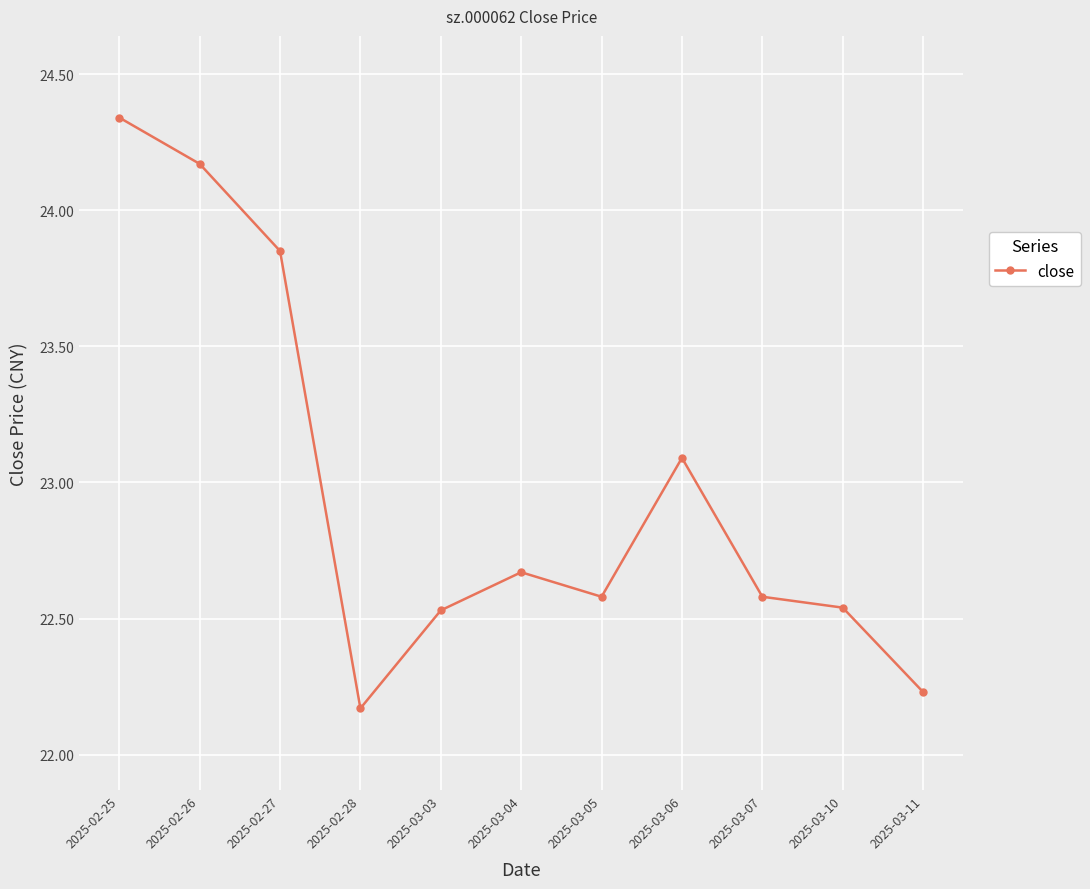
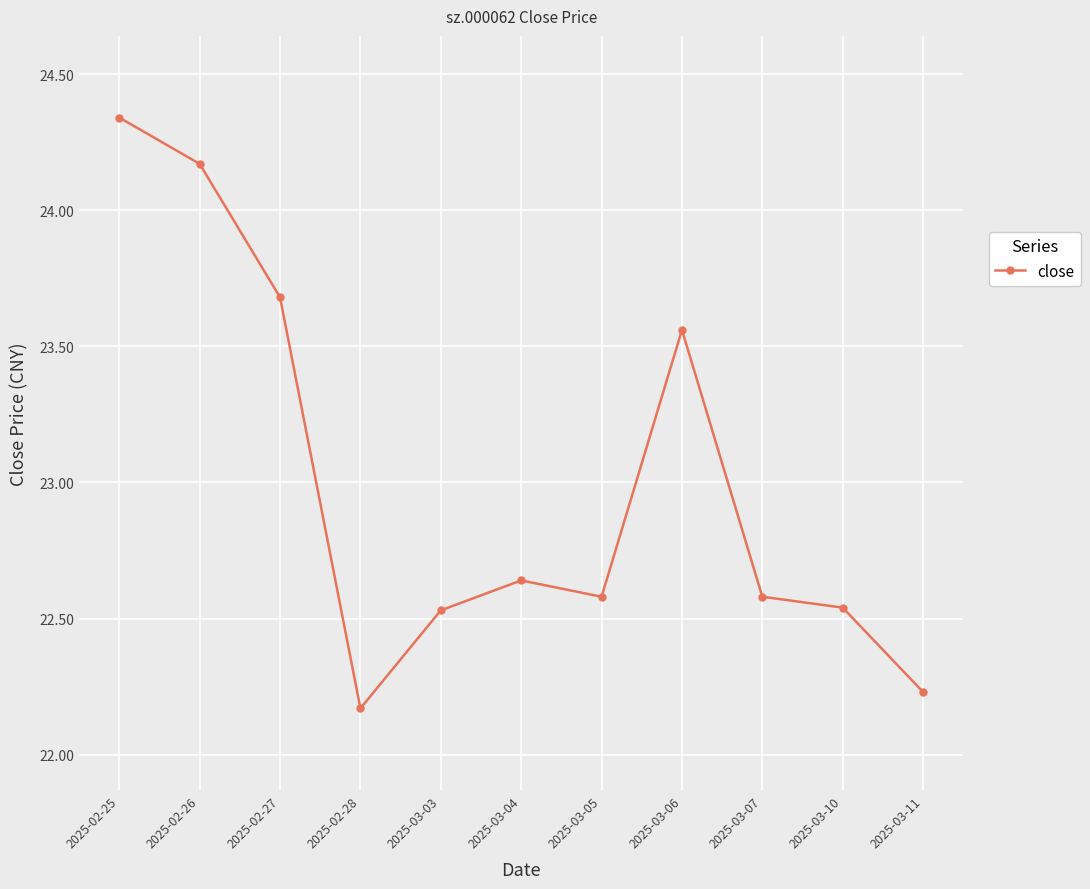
  {
    "2025-02-25": 24.34,
    "2025-02-26": 24.17,
-   "2025-02-27": 23.85,
+   "2025-02-27": 23.68,
    "2025-02-28": 22.17,
    "2025-03-03": 22.53,
-   "2025-03-04": 22.67,
+   "2025-03-04": 22.64,
    "2025-03-05": 22.58,
-   "2025-03-06": 23.09,
+   "2025-03-06": 23.56,
    "2025-03-07": 22.58,
    "2025-03-10": 22.54,
    "2025-03-11": 22.23
  }
